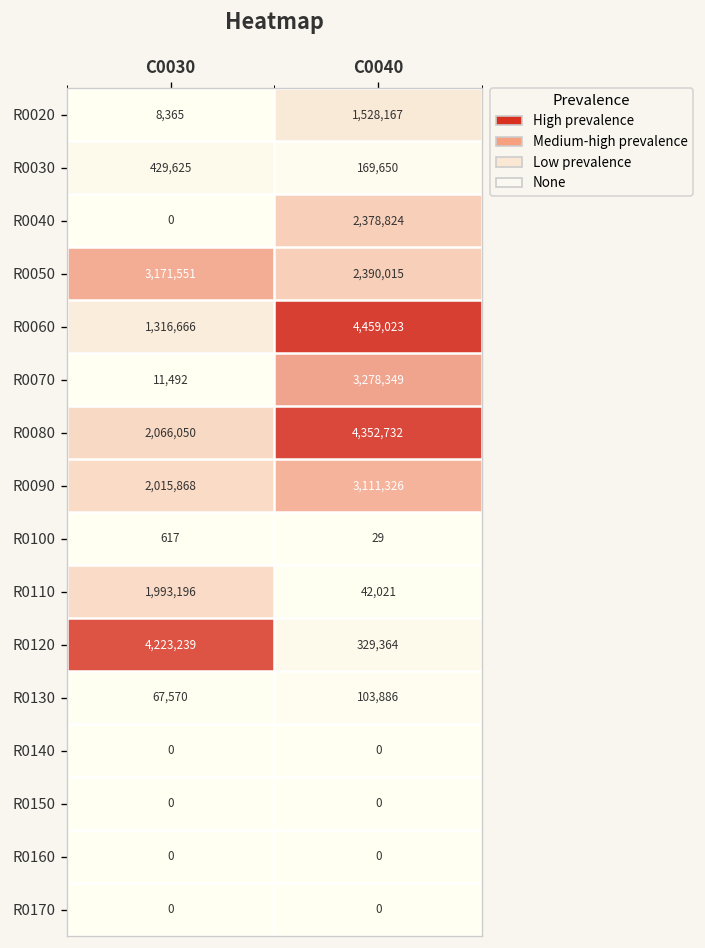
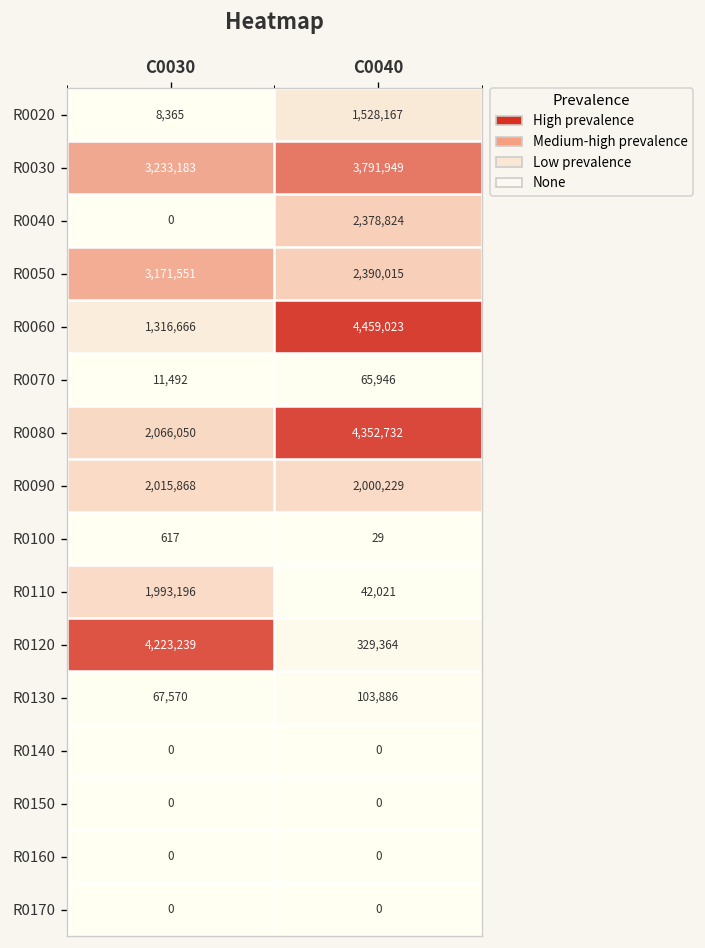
  {
    "R0020": {
      "C0030": "8,365",
      "C0040": "1,528,167"
    },
    "R0030": {
-     "C0030": "429,625",
-     "C0040": "169,650"
+     "C0030": "3,233,183",
+     "C0040": "3,791,949"
    },
    "R0040": {
      "C0030": "0",
      "C0040": "2,378,824"
    },
    "R0050": {
      "C0030": "3,171,551",
      "C0040": "2,390,015"
    },
    "R0060": {
      "C0030": "1,316,666",
      "C0040": "4,459,023"
    },
    "R0070": {
      "C0030": "11,492",
-     "C0040": "3,278,349"
+     "C0040": "65,946"
    },
    "R0080": {
      "C0030": "2,066,050",
      "C0040": "4,352,732"
    },
    "R0090": {
      "C0030": "2,015,868",
-     "C0040": "3,111,326"
+     "C0040": "2,000,229"
    },
    "R0100": {
      "C0030": "617",
      "C0040": "29"
    },
    "R0110": {
      "C0030": "1,993,196",
      "C0040": "42,021"
    },
    "R0120": {
      "C0030": "4,223,239",
      "C0040": "329,364"
    },
    "R0130": {
      "C0030": "67,570",
      "C0040": "103,886"
    },
    "R0140": {
      "C0030": "0",
      "C0040": "0"
    },
    "R0150": {
      "C0030": "0",
      "C0040": "0"
    },
    "R0160": {
      "C0030": "0",
      "C0040": "0"
    },
    "R0170": {
      "C0030": "0",
      "C0040": "0"
    }
  }
